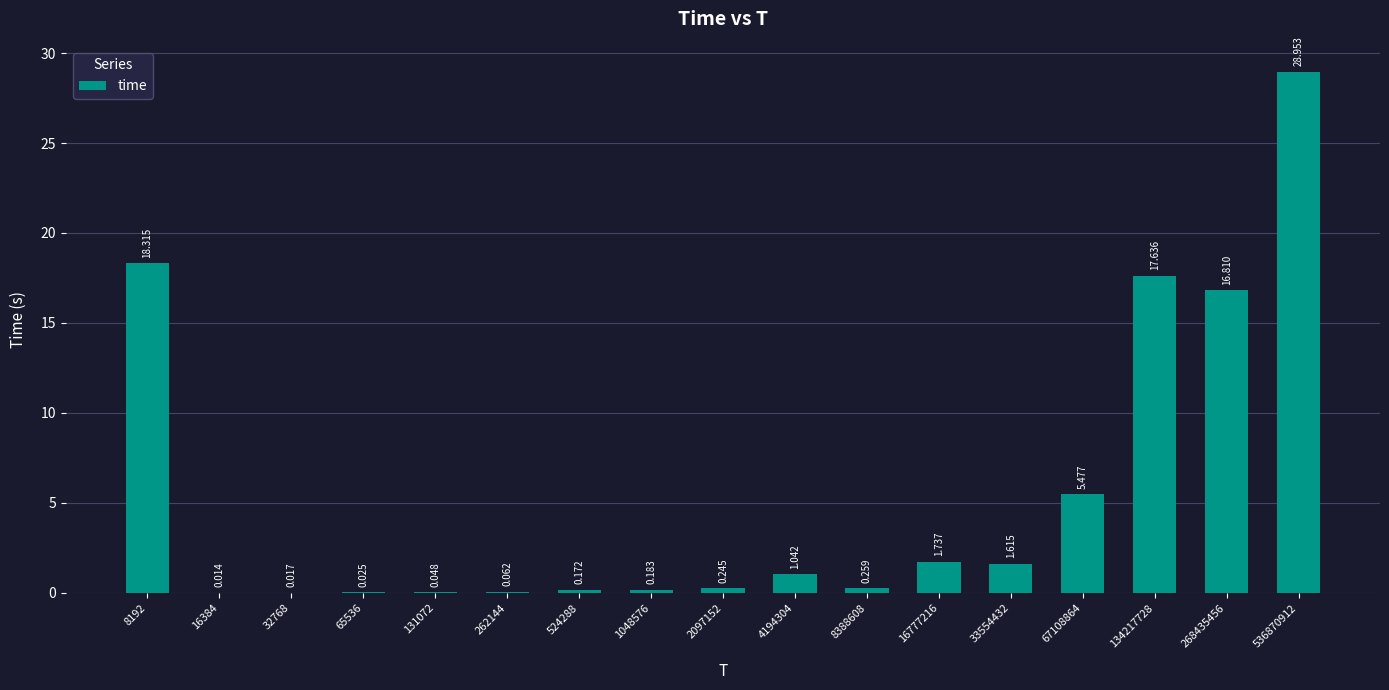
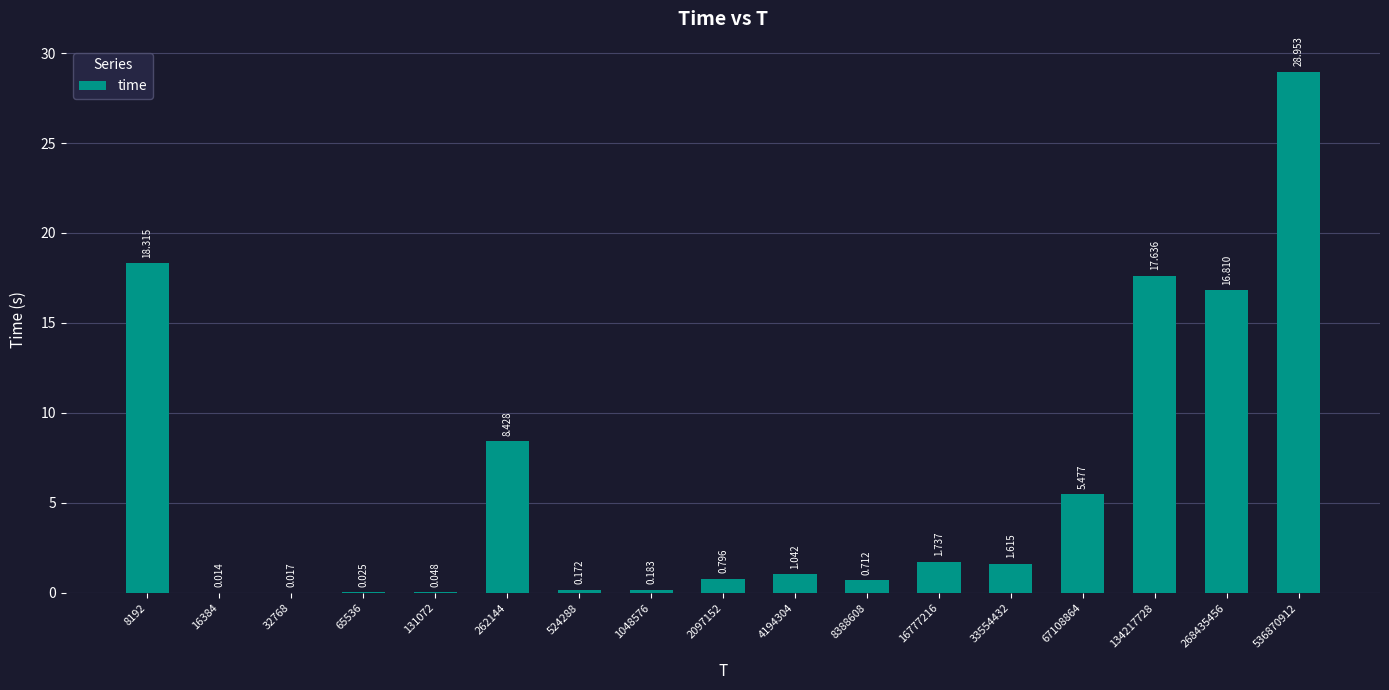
  {
    "8192": 18.315,
    "16384": 0.014,
    "32768": 0.017,
    "65536": 0.025,
    "131072": 0.048,
-   "262144": 0.062,
+   "262144": 8.428,
    "524288": 0.172,
    "1048576": 0.183,
-   "2097152": 0.245,
+   "2097152": 0.796,
    "4194304": 1.042,
-   "8388608": 0.259,
+   "8388608": 0.712,
    "16777216": 1.737,
    "33554432": 1.615,
    "67108864": 5.477,
    "134217728": 17.636,
    "268435456": 16.810,
    "536870912": 28.953
  }
